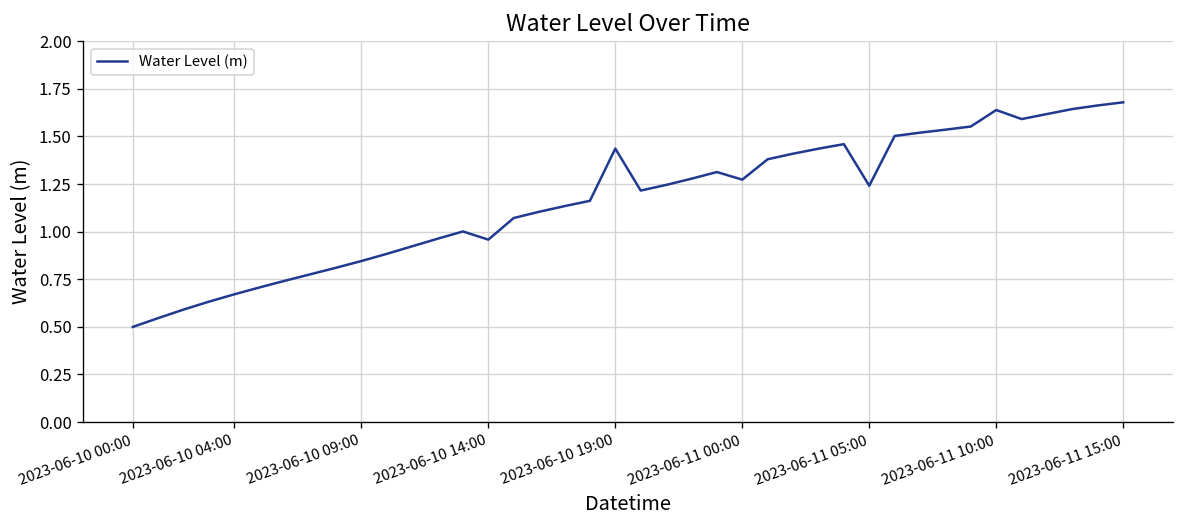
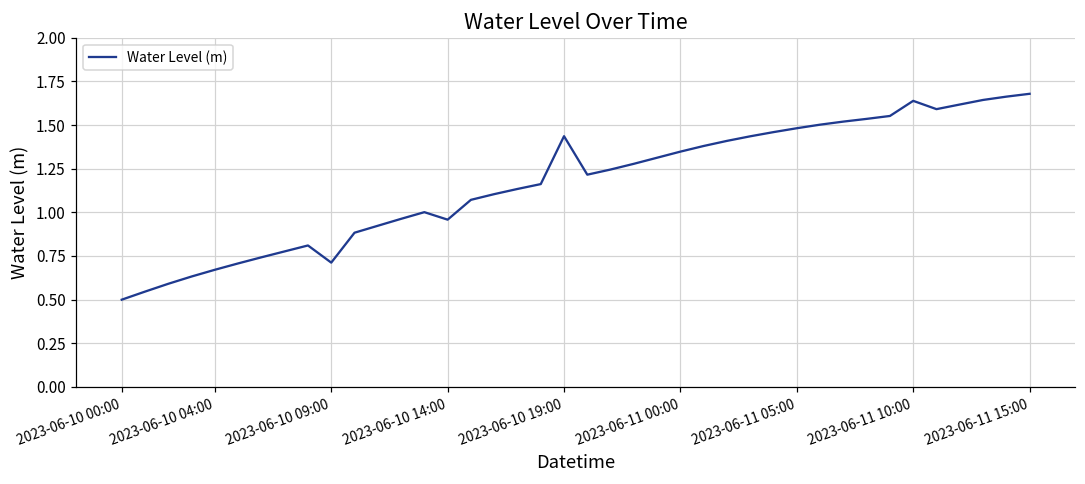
  {
    "2023-06-10 00:00": 0.50,
    "2023-06-10 04:00": 0.67,
-   "2023-06-10 09:00": 0.85,
+   "2023-06-10 09:00": 0.71,
    "2023-06-10 14:00": 0.96,
    "2023-06-10 19:00": 1.44,
-   "2023-06-11 00:00": 1.27,
-   "2023-06-11 05:00": 1.24,
+   "2023-06-11 00:00": 1.35,
+   "2023-06-11 05:00": 1.48,
    "2023-06-11 10:00": 1.64,
    "2023-06-11 15:00": 1.68
  }
